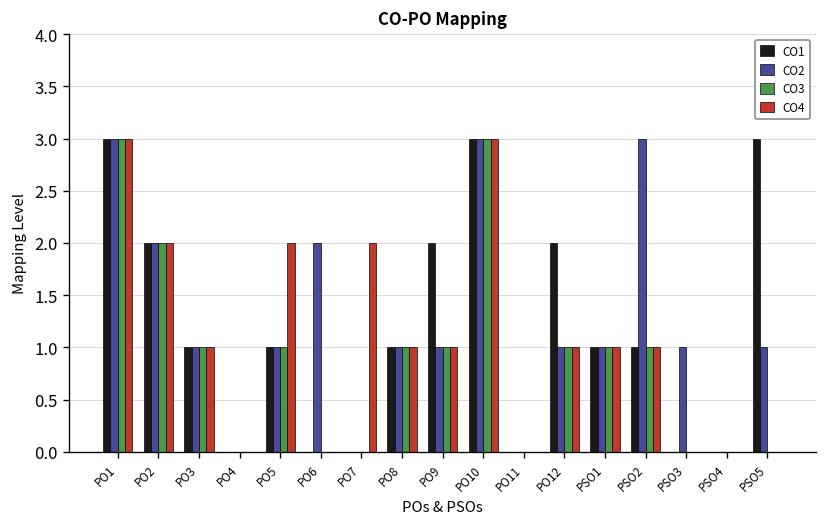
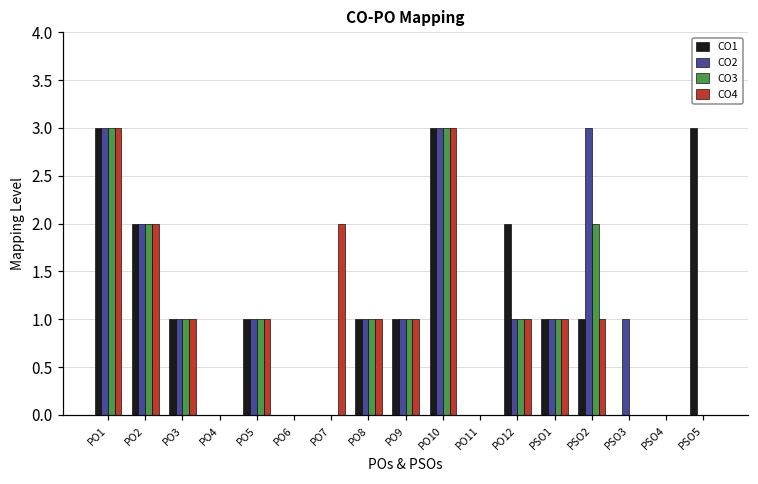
  {
    "CO1": {
      "PO1": 3,
      "PO2": 2,
      "PO3": 1,
      "PO4": 0,
      "PO5": 1,
      "PO6": 0,
      "PO7": 0,
      "PO8": 1,
-     "PO9": 2,
+     "PO9": 1,
      "PO10": 3,
      "PO11": 0,
      "PO12": 2,
      "PSO1": 1,
      "PSO2": 1,
      "PSO3": 0,
      "PSO4": 0,
      "PSO5": 3
    },
    "CO2": {
      "PO1": 3,
      "PO2": 2,
      "PO3": 1,
      "PO4": 0,
      "PO5": 1,
-     "PO6": 2,
+     "PO6": 0,
      "PO7": 0,
      "PO8": 1,
      "PO9": 1,
      "PO10": 3,
      "PO11": 0,
      "PO12": 1,
      "PSO1": 1,
      "PSO2": 3,
      "PSO3": 1,
      "PSO4": 0,
-     "PSO5": 1
+     "PSO5": 0
    },
    "CO3": {
      "PO1": 3,
      "PO2": 2,
      "PO3": 1,
      "PO4": 0,
      "PO5": 1,
      "PO6": 0,
      "PO7": 0,
      "PO8": 1,
      "PO9": 1,
      "PO10": 3,
      "PO11": 0,
      "PO12": 1,
      "PSO1": 1,
-     "PSO2": 1,
+     "PSO2": 2,
      "PSO3": 0,
      "PSO4": 0,
      "PSO5": 0
    },
    "CO4": {
      "PO1": 3,
      "PO2": 2,
      "PO3": 1,
      "PO4": 0,
-     "PO5": 2,
+     "PO5": 1,
      "PO6": 0,
      "PO7": 2,
      "PO8": 1,
      "PO9": 1,
      "PO10": 3,
      "PO11": 0,
      "PO12": 1,
      "PSO1": 1,
      "PSO2": 1,
      "PSO3": 0,
      "PSO4": 0,
      "PSO5": 0
    }
  }
